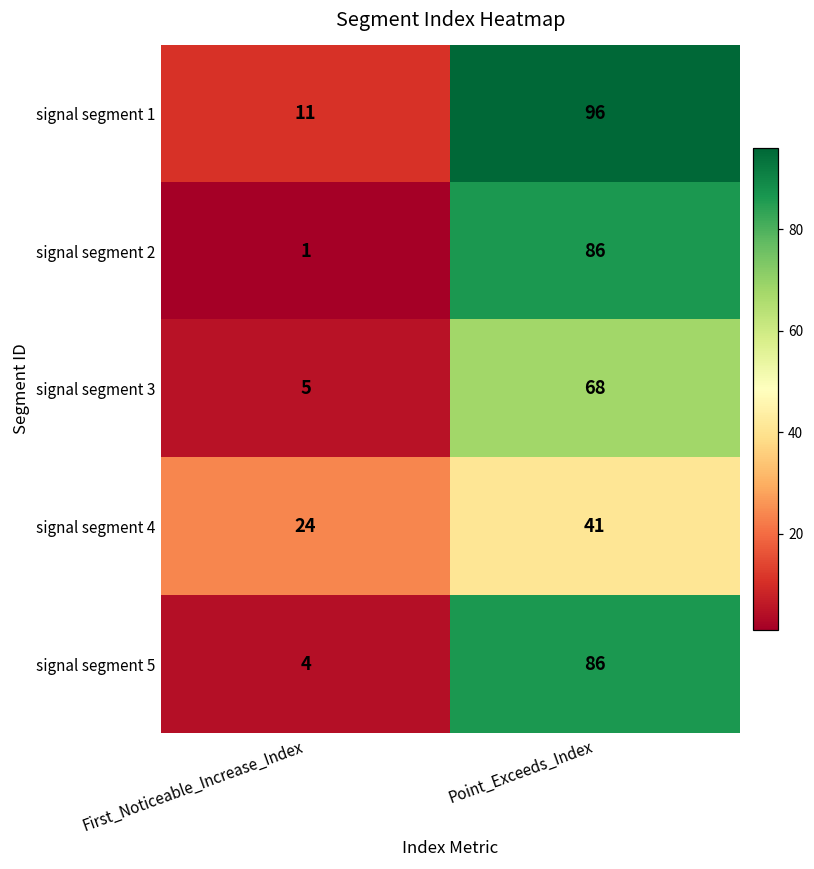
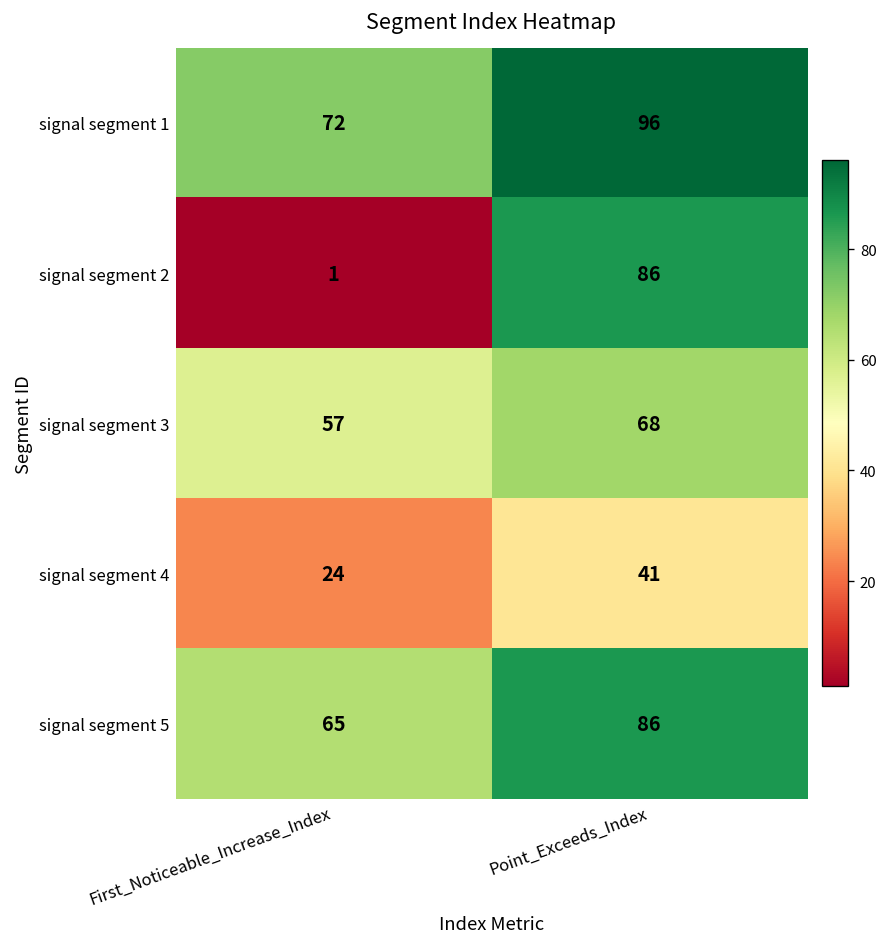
  {
    "signal segment 1": {
-     "First_Noticeable_Increase_Index": 11,
+     "First_Noticeable_Increase_Index": 72,
      "Point_Exceeds_Index": 96
    },
    "signal segment 2": {
      "First_Noticeable_Increase_Index": 1,
      "Point_Exceeds_Index": 86
    },
    "signal segment 3": {
-     "First_Noticeable_Increase_Index": 5,
+     "First_Noticeable_Increase_Index": 57,
      "Point_Exceeds_Index": 68
    },
    "signal segment 4": {
      "First_Noticeable_Increase_Index": 24,
      "Point_Exceeds_Index": 41
    },
    "signal segment 5": {
-     "First_Noticeable_Increase_Index": 4,
+     "First_Noticeable_Increase_Index": 65,
      "Point_Exceeds_Index": 86
    }
  }
